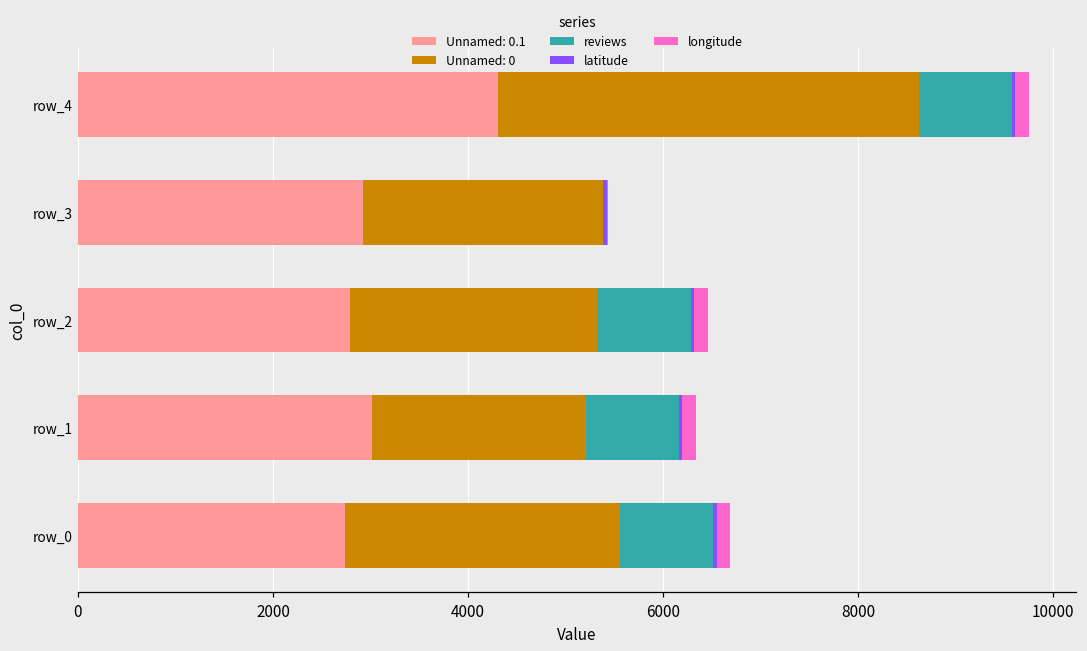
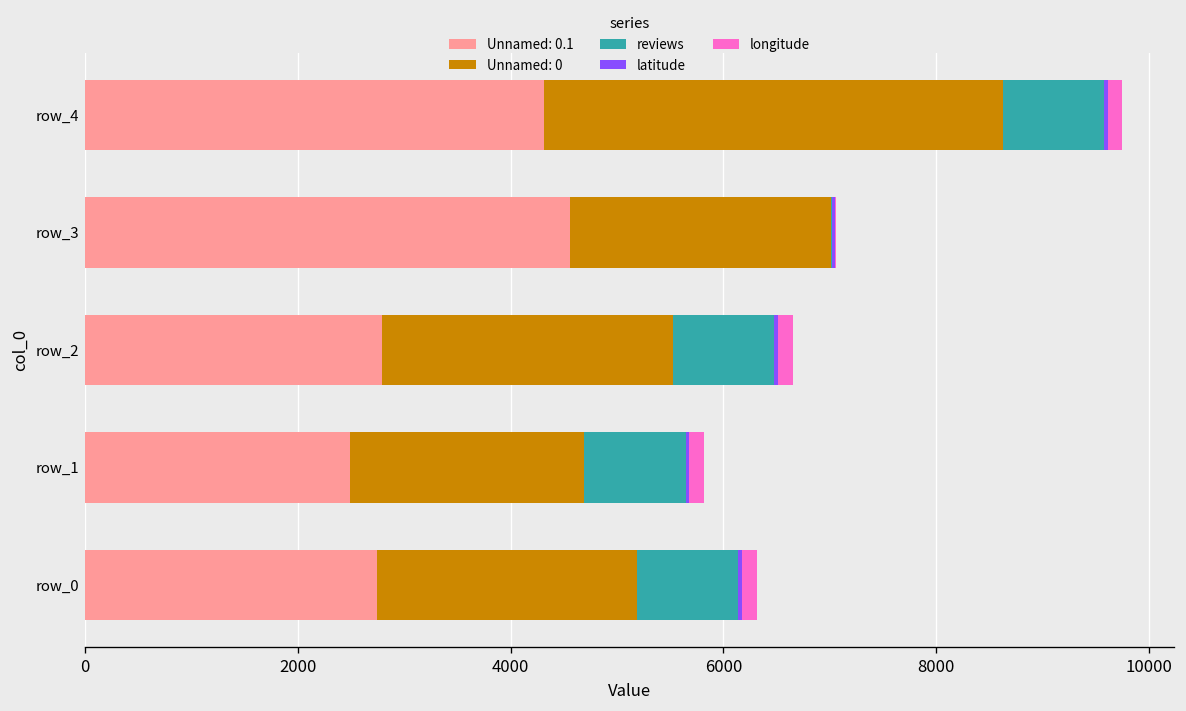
  {
    "Unnamed: 0.1": {
      "row_4": 4300,
-     "row_3": 2900,
+     "row_3": 4600,
      "row_2": 2800,
-     "row_1": 3000,
+     "row_1": 2500,
      "row_0": 2700
    },
    "Unnamed: 0": {
      "row_4": 4300,
      "row_3": 2500,
-     "row_2": 2500,
+     "row_2": 2700,
      "row_1": 2200,
-     "row_0": 2800
+     "row_0": 2400
    },
    "reviews": {
      "row_4": 1000,
      "row_2": 1000,
      "row_1": 1000,
      "row_0": 1000
    },
    "latitude": {
      "row_4": 0,
      "row_3": 0,
      "row_2": 0,
      "row_1": 0,
      "row_0": 0
    },
    "longitude": {
      "row_4": 100,
      "row_2": 100,
      "row_1": 100,
      "row_0": 100
    }
  }
